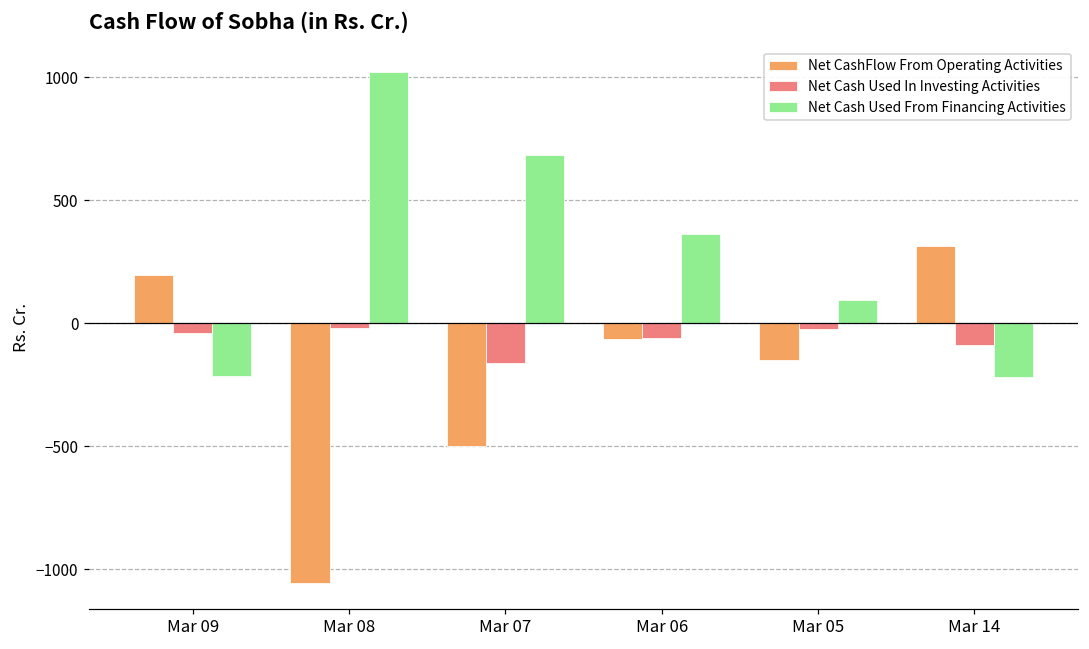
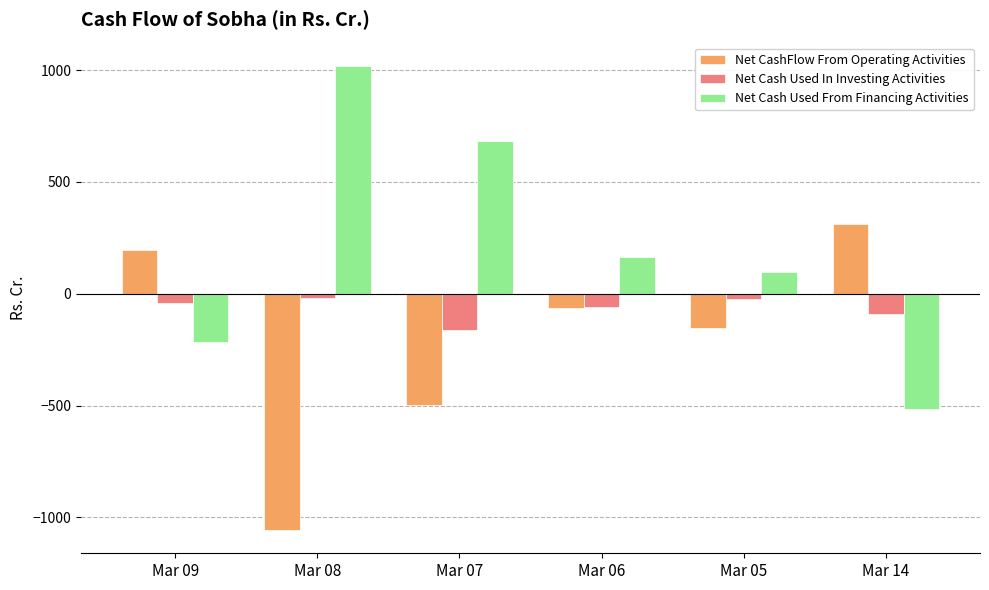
  {
    "Net Cash Used From Financing Activities": {
      "Mar 09": -220,
      "Mar 08": 1020,
      "Mar 07": 680,
-     "Mar 06": 360,
+     "Mar 06": 160,
      "Mar 05": 100,
-     "Mar 14": -220
+     "Mar 14": -520
    }
  }
